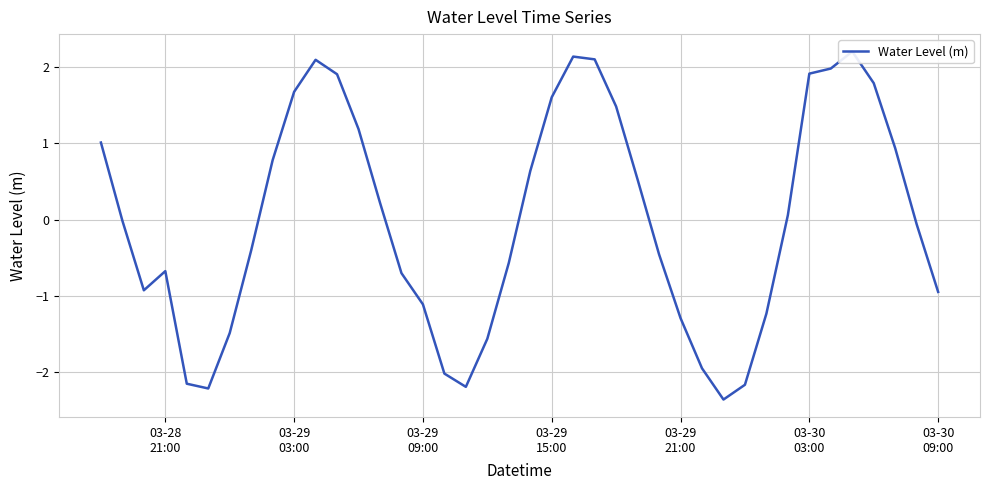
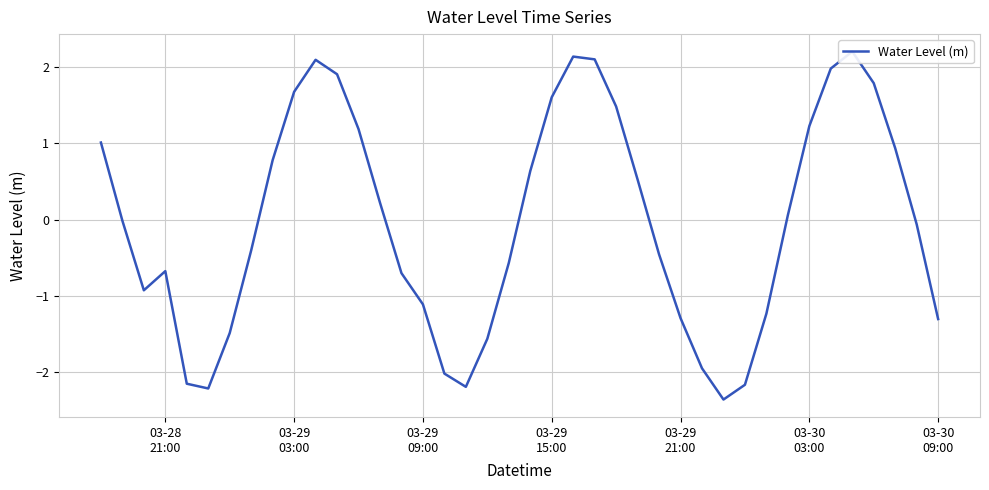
  {
    "03-28 21:00": -0.7,
    "03-29 03:00": 1.7,
    "03-29 09:00": -1.1,
    "03-29 15:00": 1.6,
    "03-29 21:00": -1.3,
-   "03-30 03:00": 1.9,
-   "03-30 09:00": -1.0
+   "03-30 03:00": 1.2,
+   "03-30 09:00": -1.3
  }
